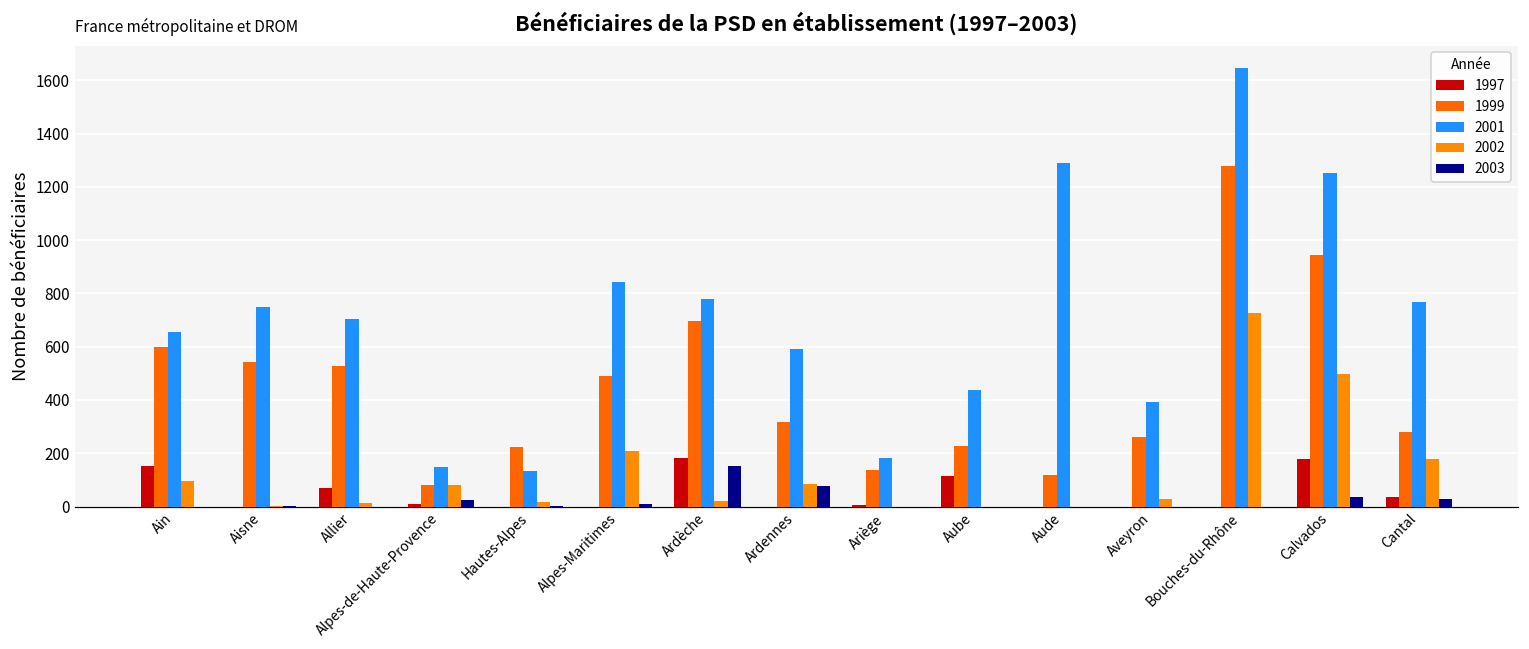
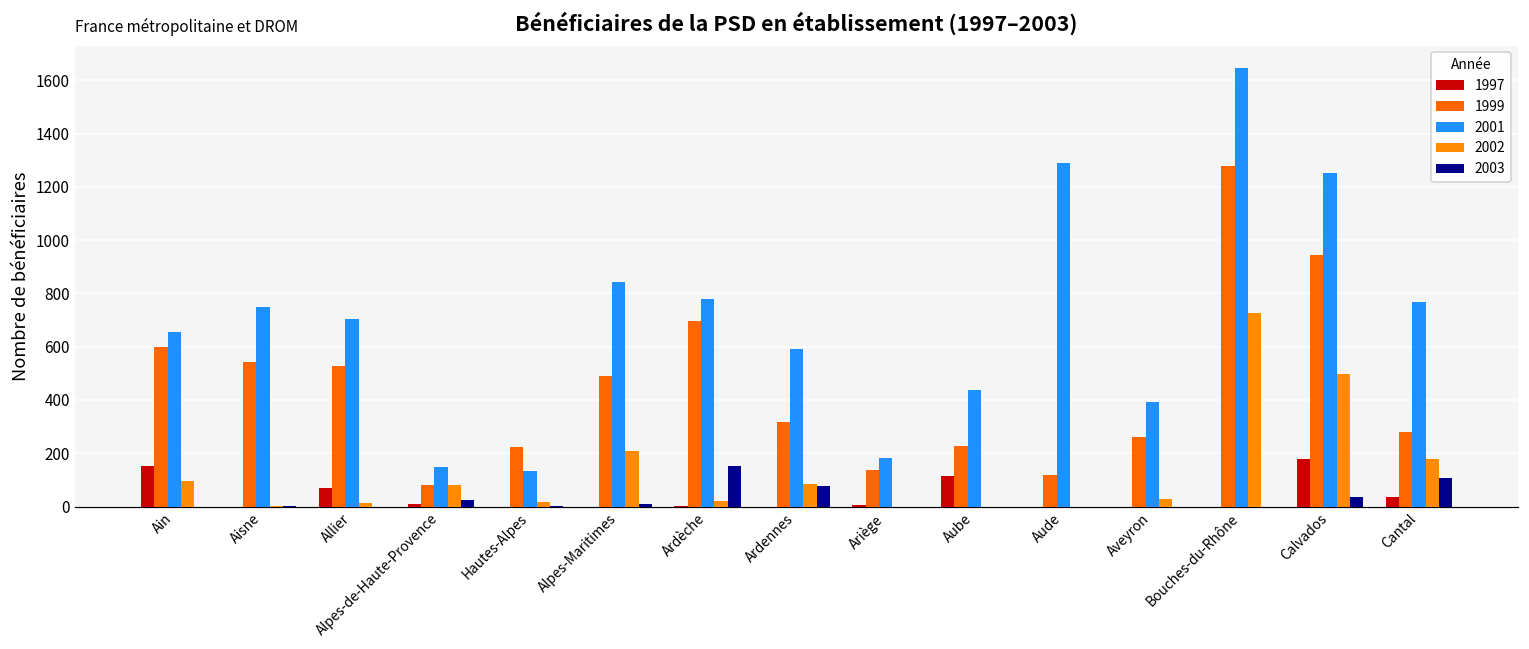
  {
    "1997": {
      "Ain": 150,
      "Aisne": 0,
      "Allier": 70,
      "Alpes-de-Haute-Provence": 10,
      "Hautes-Alpes": 0,
      "Alpes-Maritimes": 0,
-     "Ardèche": 180,
+     "Ardèche": 0,
      "Ardennes": 0,
      "Aube": 120,
      "Aude": 0,
      "Aveyron": 0,
      "Bouches-du-Rhône": 0,
      "Calvados": 180,
      "Cantal": 30
    },
    "2001": {
      "Ain": 660,
      "Aisne": 750,
      "Allier": 700,
      "Alpes-de-Haute-Provence": 150,
      "Hautes-Alpes": 140,
      "Alpes-Maritimes": 840,
      "Ardèche": 780,
      "Ardennes": 590,
      "Ariège": 180,
      "Aube": 440,
      "Aude": 1290,
      "Aveyron": 390,
      "Bouches-du-Rhône": 1650,
      "Calvados": 1250,
      "Cantal": 770
    },
    "2003": {
      "Ain": 0,
      "Allier": 0,
      "Alpes-de-Haute-Provence": 30,
      "Ardèche": 150,
      "Ardennes": 80,
      "Ariège": 0,
      "Aube": 0,
      "Aude": 0,
      "Aveyron": 0,
      "Bouches-du-Rhône": 0,
      "Calvados": 40,
-     "Cantal": 30
+     "Cantal": 110
    }
  }
